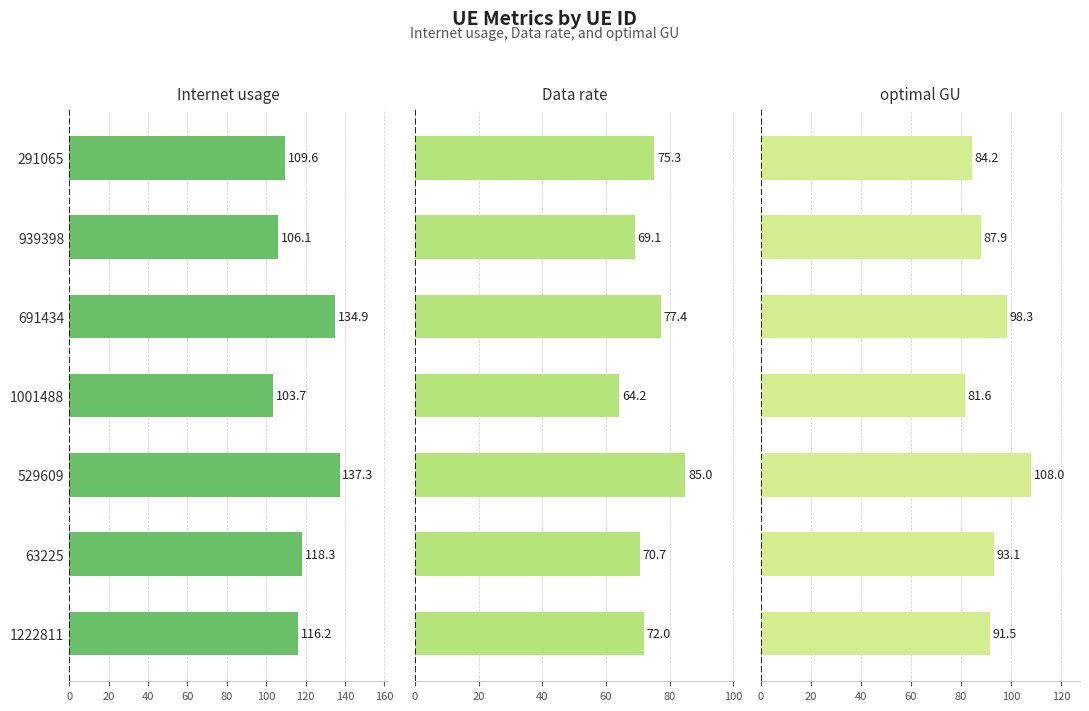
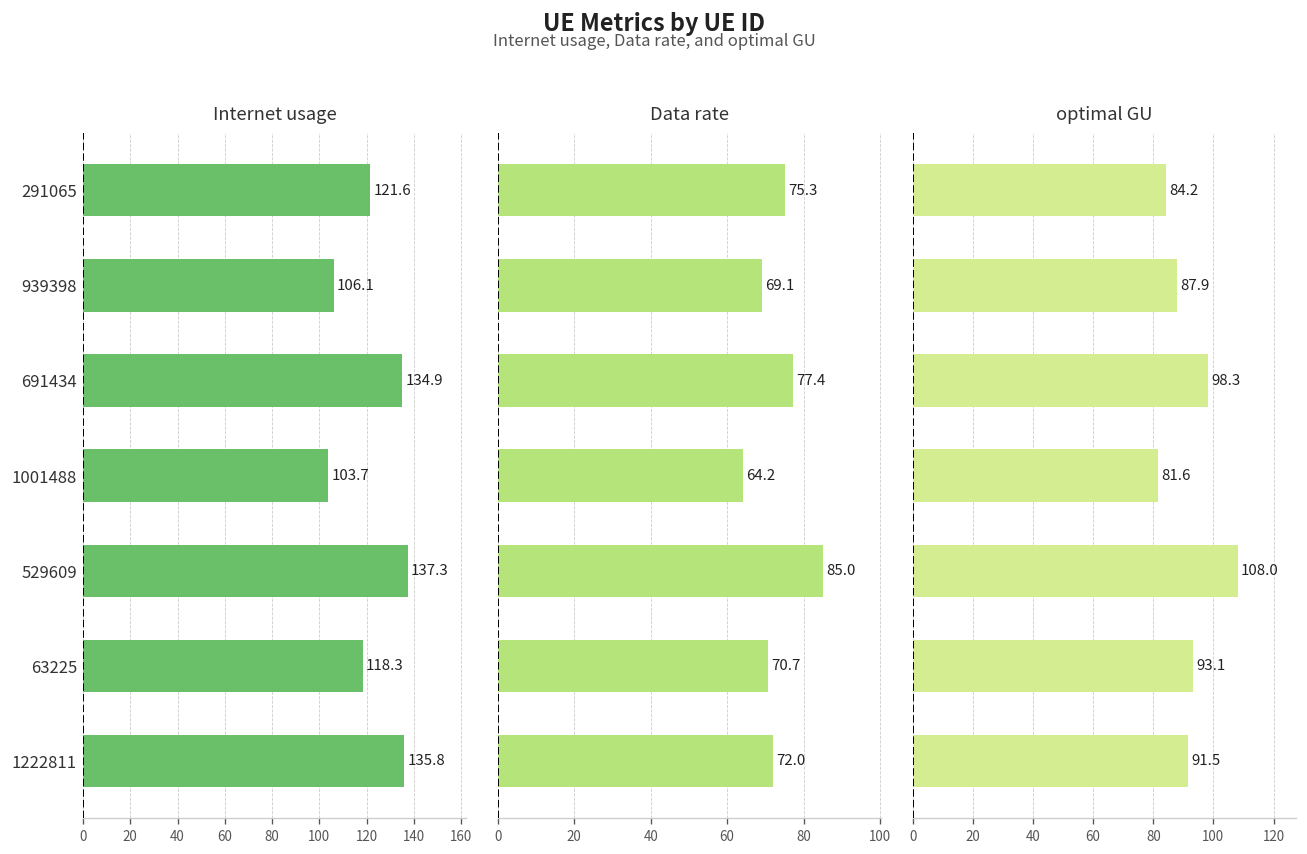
  {
    "Internet usage": {
-     "291065": 109.6,
+     "291065": 121.6,
      "939398": 106.1,
      "691434": 134.9,
      "1001488": 103.7,
      "529609": 137.3,
      "63225": 118.3,
-     "1222811": 116.2
+     "1222811": 135.8
    }
  }
